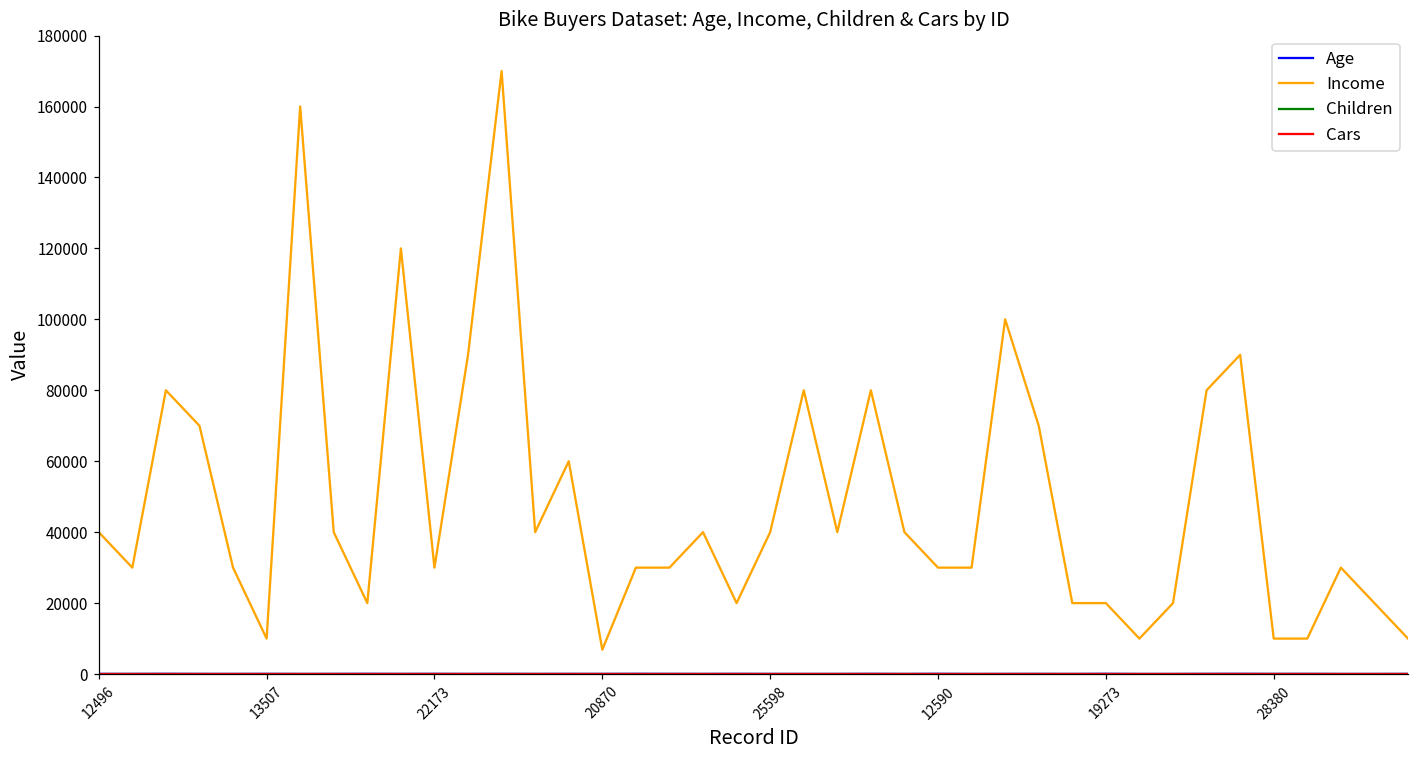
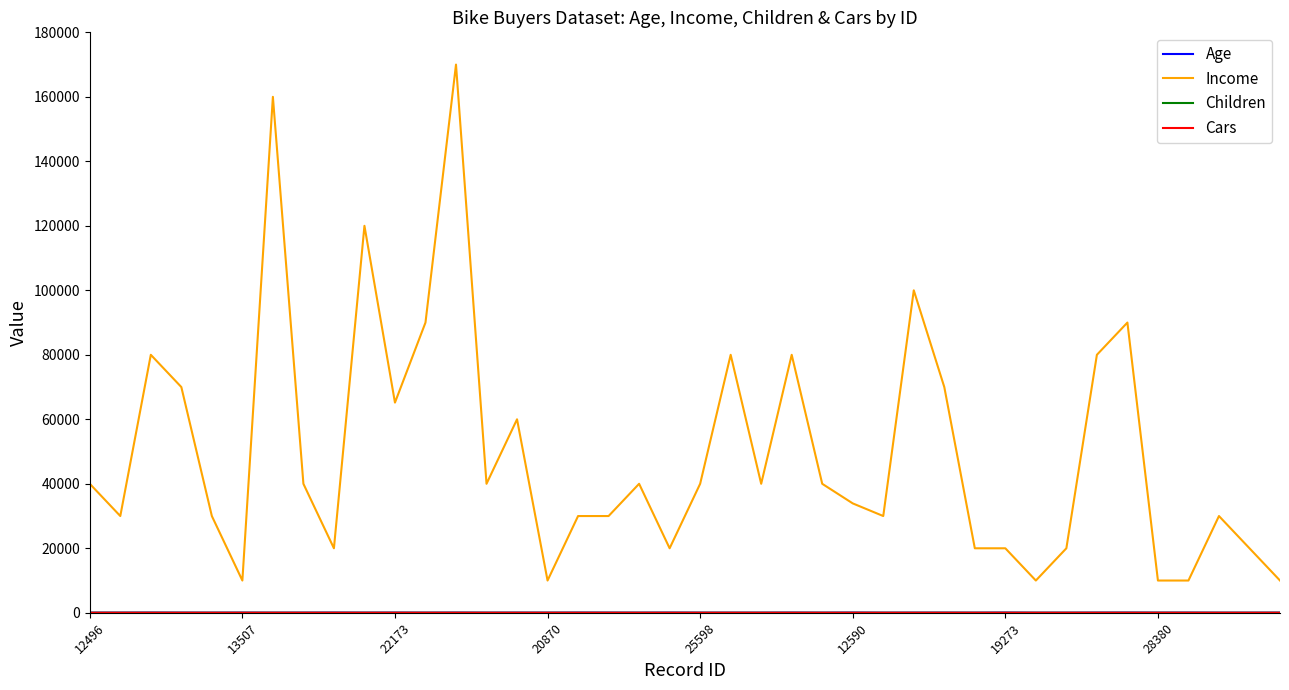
  {
    "Cars": {
      "12496": 0,
      "13507": 0,
      "22173": 0,
      "20870": 0,
      "25598": 0,
      "12590": 0,
      "19273": 0,
      "28380": 0
    },
    "Income": {
      "12496": 40000,
      "13507": 10000,
-     "22173": 30000,
-     "20870": 7000,
+     "22173": 65000,
+     "20870": 10000,
      "25598": 40000,
-     "12590": 30000,
+     "12590": 34000,
      "19273": 20000,
      "28380": 10000
    }
  }
